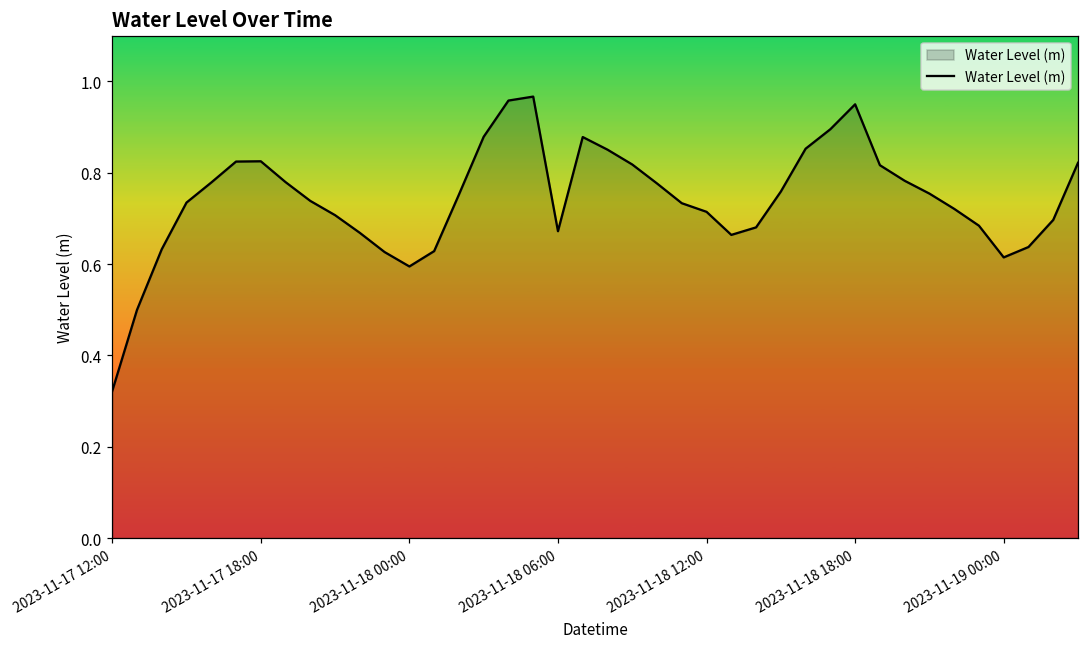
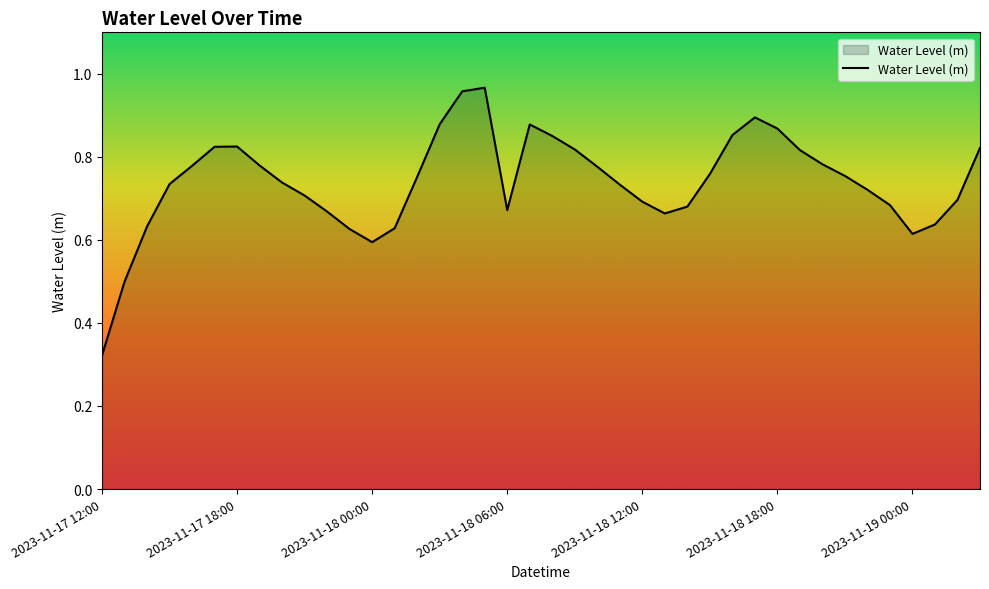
  {
    "2023-11-17 12:00": 0.32,
    "2023-11-17 18:00": 0.82,
    "2023-11-18 00:00": 0.59,
    "2023-11-18 06:00": 0.67,
-   "2023-11-18 12:00": 0.71,
-   "2023-11-18 18:00": 0.95,
+   "2023-11-18 12:00": 0.69,
+   "2023-11-18 18:00": 0.87,
    "2023-11-19 00:00": 0.61
  }
